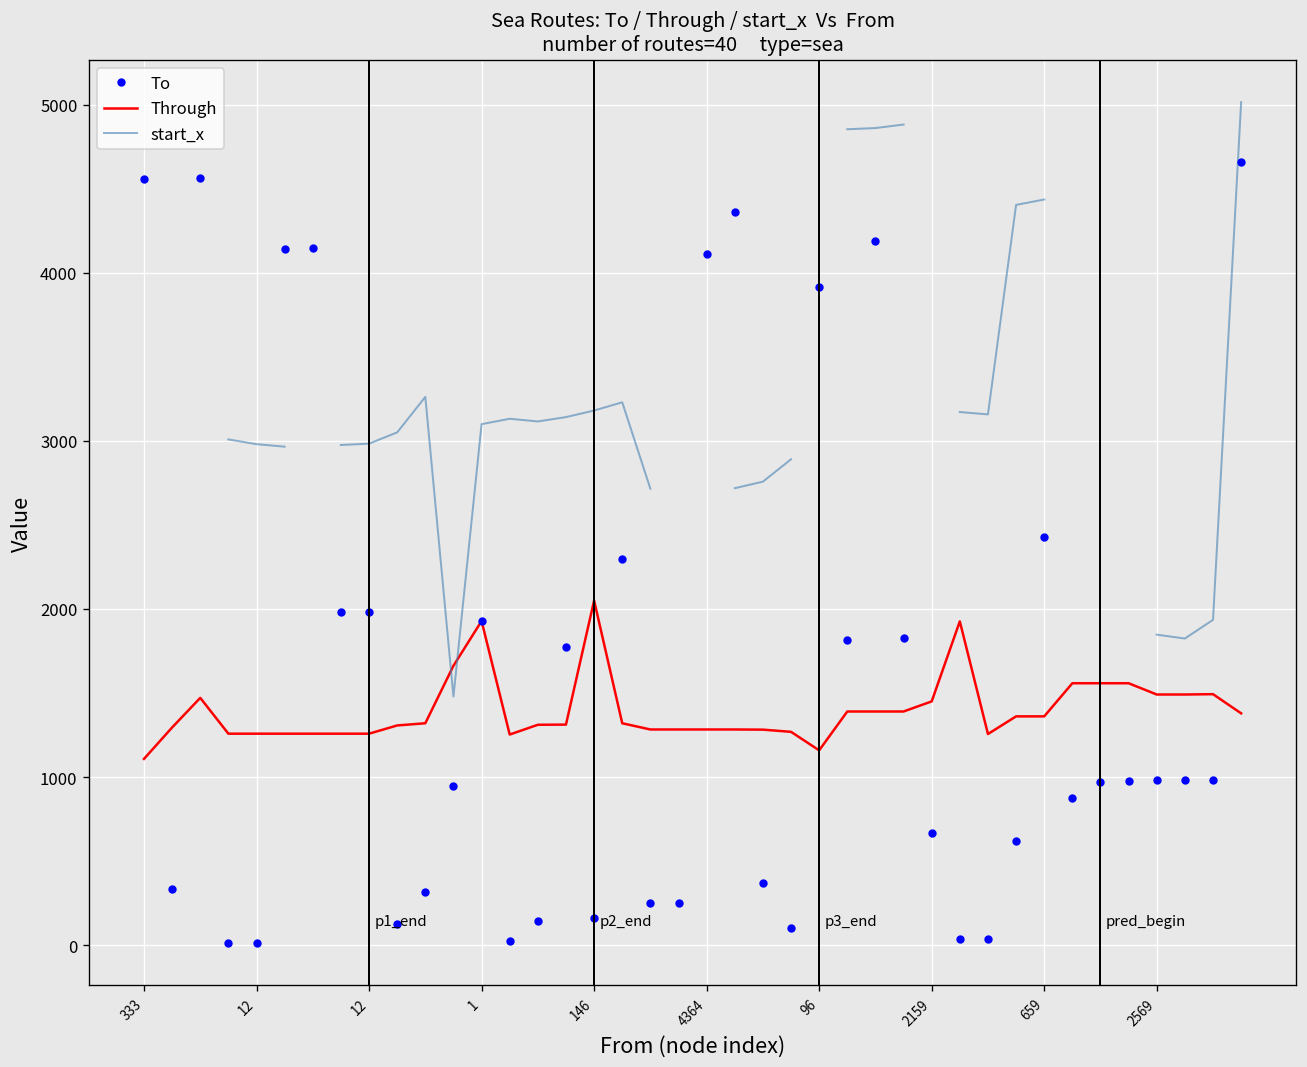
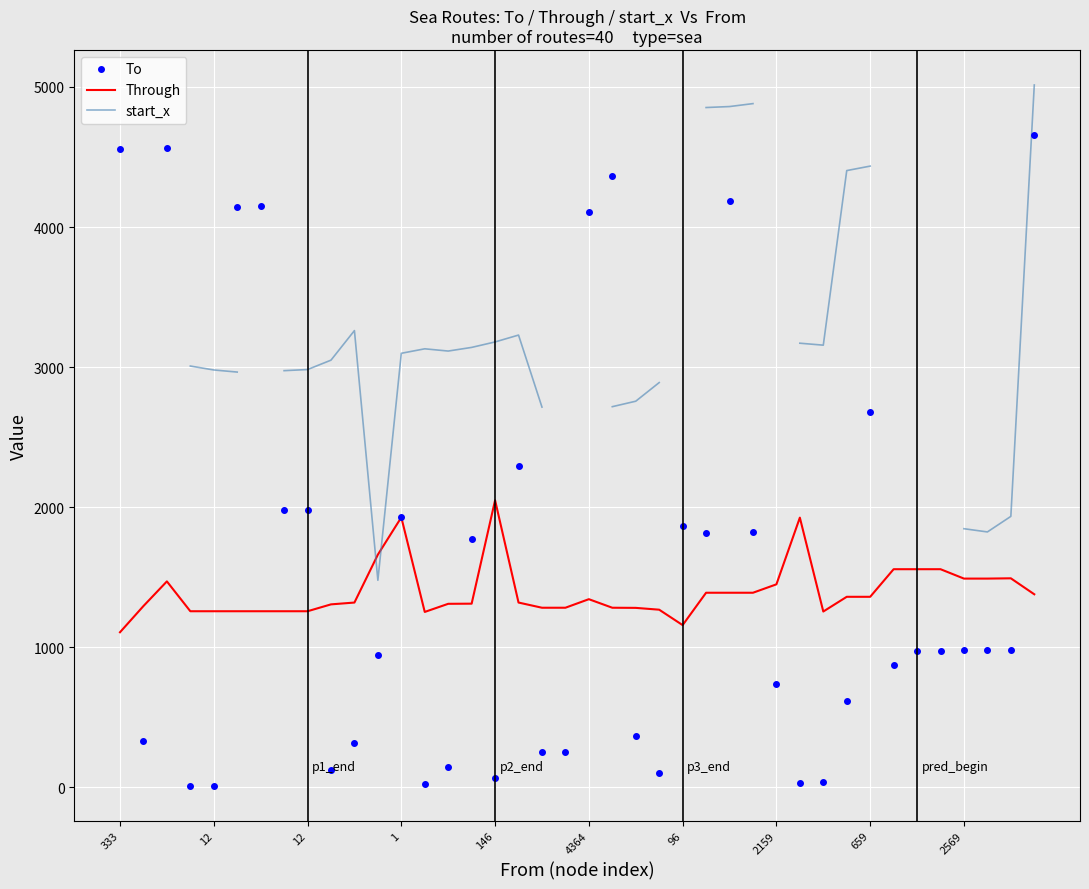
  {
    "To": {
      "333": 4560,
-     "146": 160,
+     "146": 70,
      "4364": 4110,
-     "96": 3910,
-     "2159": 670,
-     "659": 2430,
+     "96": 1870,
+     "2159": 740,
+     "659": 2680,
      "2569": 980
    },
    "Through": {
      "333": 1110,
      "146": 2050,
-     "4364": 1280,
+     "4364": 1340,
      "96": 1160,
      "2159": 1450,
      "659": 1360,
      "2569": 1490
    },
    "start_x": {
      "1": 3100,
      "146": 3180,
      "659": 4440,
      "2569": 1850
    }
  }
